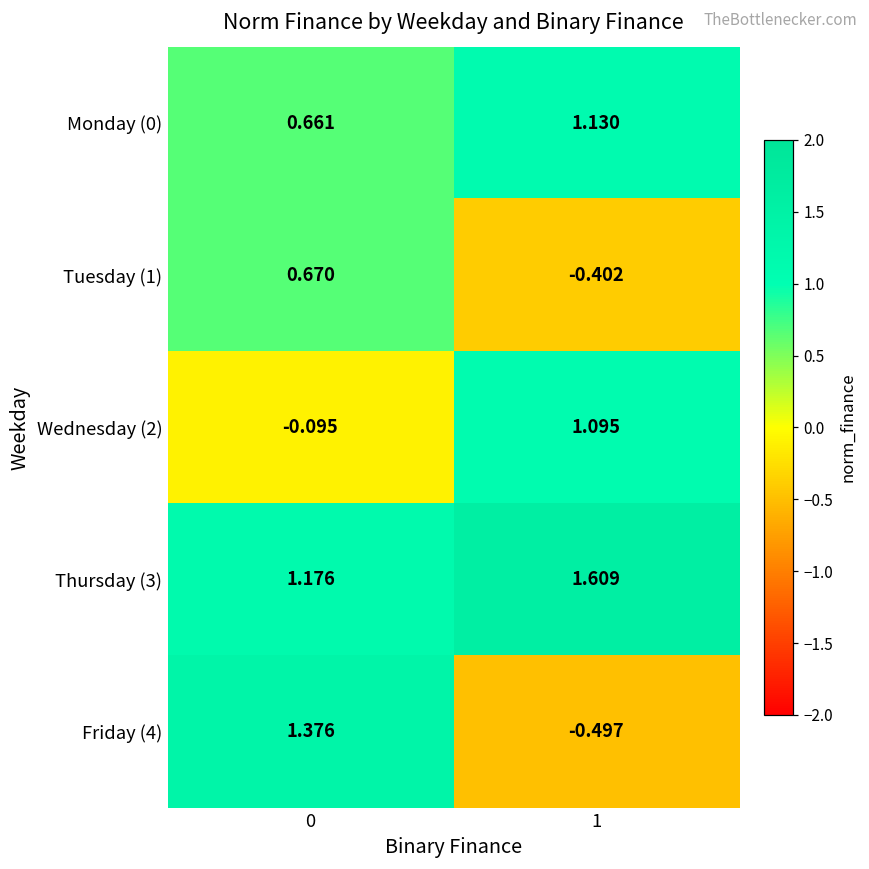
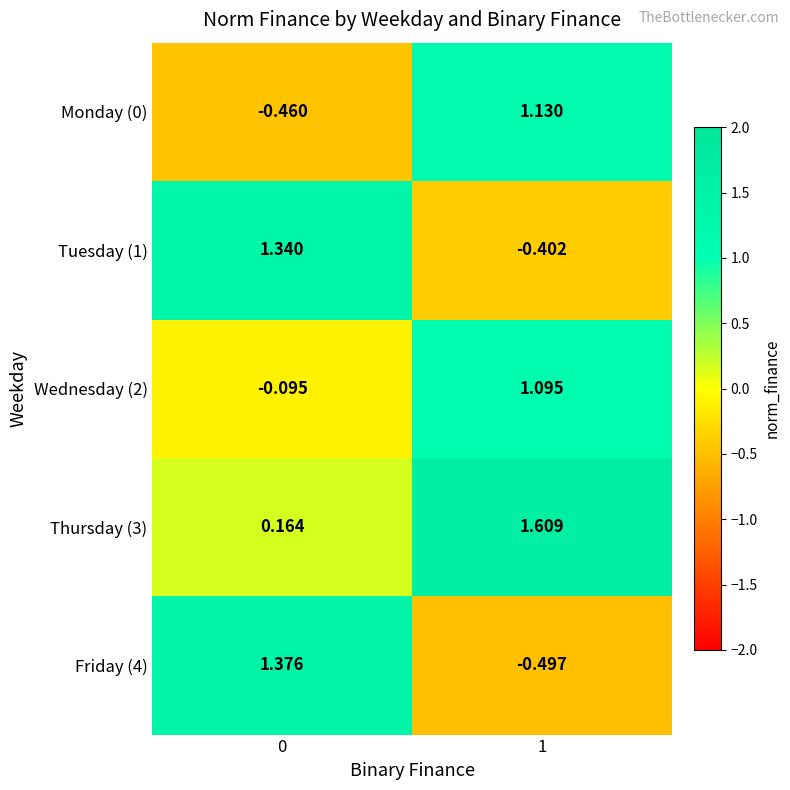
  {
    "Monday (0)": {
-     "0": 0.661,
+     "0": -0.460,
      "1": 1.130
    },
    "Tuesday (1)": {
-     "0": 0.670,
+     "0": 1.340,
      "1": -0.402
    },
    "Wednesday (2)": {
      "0": -0.095,
      "1": 1.095
    },
    "Thursday (3)": {
-     "0": 1.176,
+     "0": 0.164,
      "1": 1.609
    },
    "Friday (4)": {
      "0": 1.376,
      "1": -0.497
    }
  }
